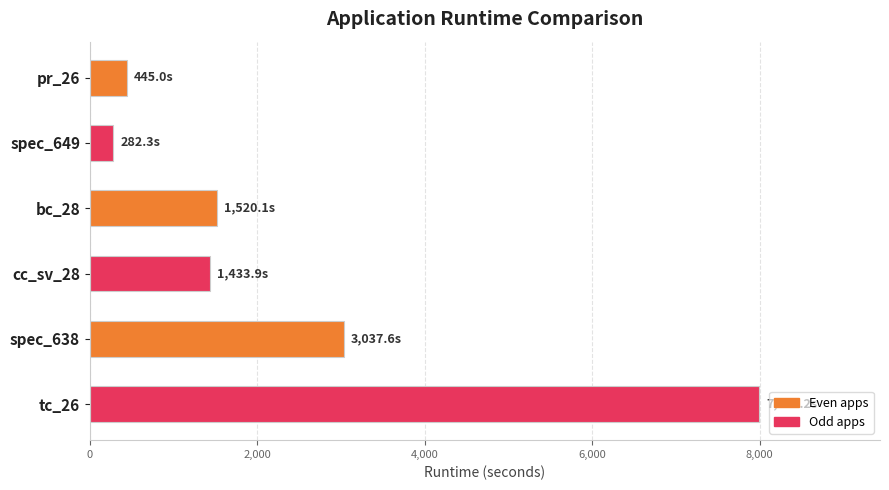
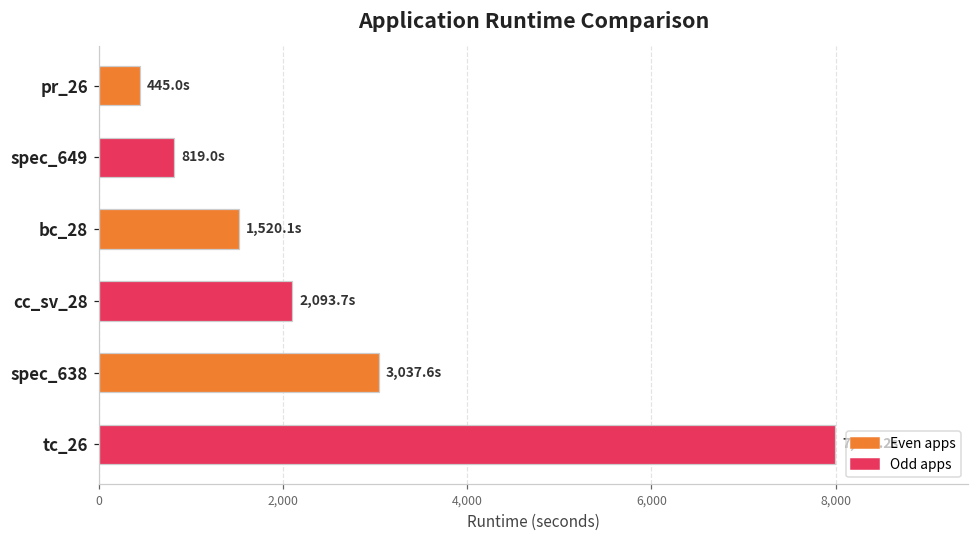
  {
    "pr_26": "445.0s",
-   "spec_649": "282.3s",
+   "spec_649": "819.0s",
    "bc_28": "1,520.1s",
-   "cc_sv_28": "1,433.9s",
+   "cc_sv_28": "2,093.7s",
    "spec_638": "3,037.6s"
  }
